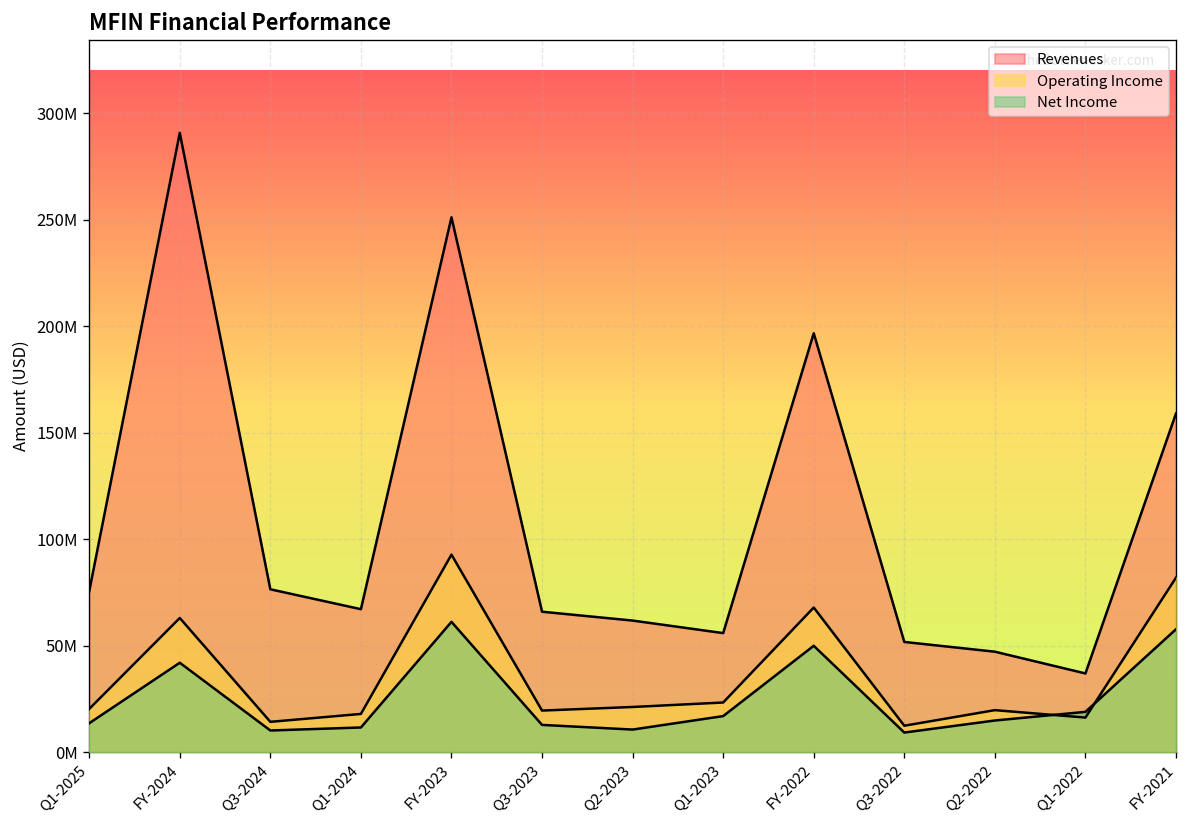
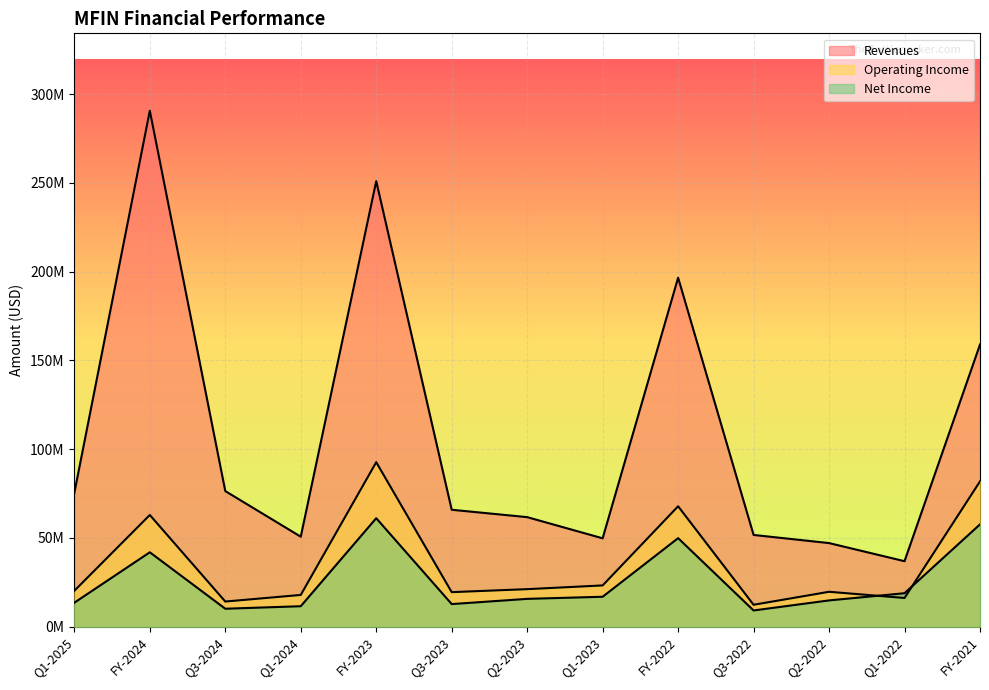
  {
    "Revenues": {
      "Q1-2025": 75000000,
      "FY-2024": 291000000,
      "Q3-2024": 76000000,
-     "Q1-2024": 67000000,
+     "Q1-2024": 51000000,
      "FY-2023": 251000000,
      "Q3-2023": 66000000,
      "Q2-2023": 62000000,
-     "Q1-2023": 56000000,
+     "Q1-2023": 50000000,
      "FY-2022": 197000000,
      "Q3-2022": 52000000,
      "Q2-2022": 47000000,
      "Q1-2022": 37000000,
      "FY-2021": 159000000
    },
    "Operating Income": {
      "Q1-2025": 20000000,
      "FY-2024": 63000000,
      "Q3-2024": 14000000,
      "Q1-2024": 18000000,
      "FY-2023": 93000000,
      "Q3-2023": 19000000,
      "Q2-2023": 21000000,
      "Q1-2023": 23000000,
      "FY-2022": 68000000,
      "Q3-2022": 12000000,
      "Q2-2022": 20000000,
      "Q1-2022": 16000000,
      "FY-2021": 82000000
    },
    "Net Income": {
      "Q1-2025": 14000000,
      "FY-2024": 42000000,
      "Q3-2024": 10000000,
      "Q1-2024": 12000000,
      "FY-2023": 61000000,
      "Q3-2023": 13000000,
-     "Q2-2023": 11000000,
+     "Q2-2023": 16000000,
      "Q1-2023": 17000000,
      "FY-2022": 50000000,
      "Q3-2022": 9000000,
      "Q2-2022": 15000000,
      "Q1-2022": 19000000,
      "FY-2021": 58000000
    }
  }
